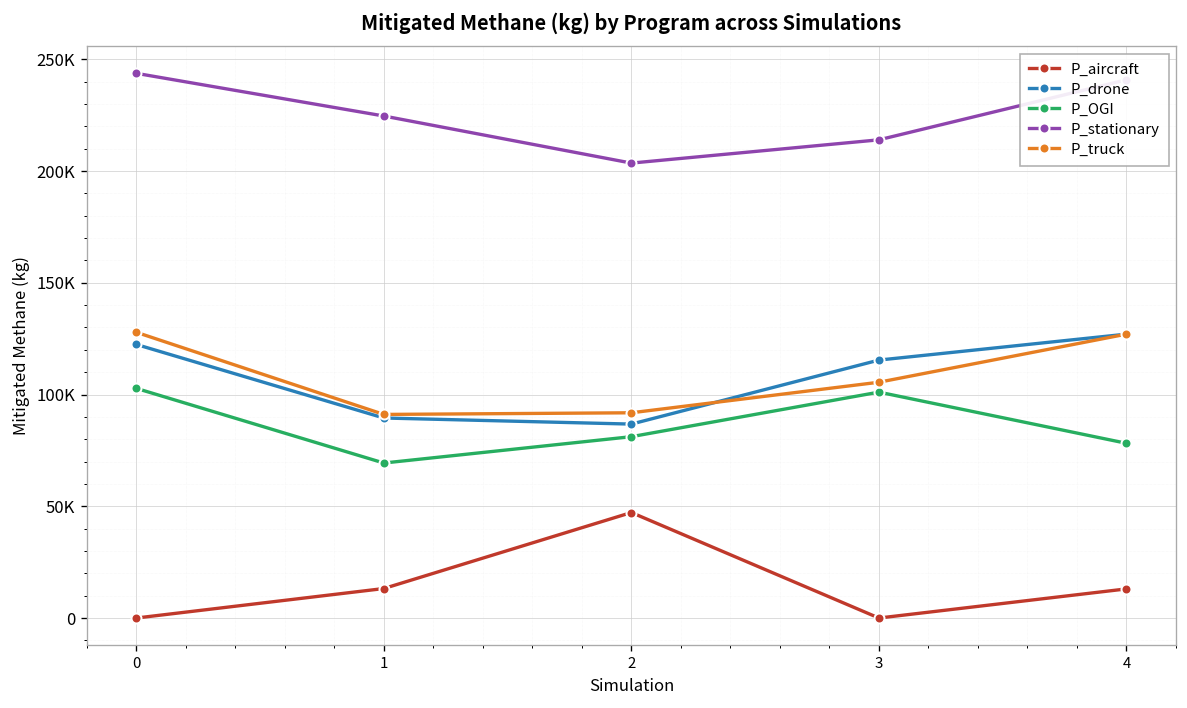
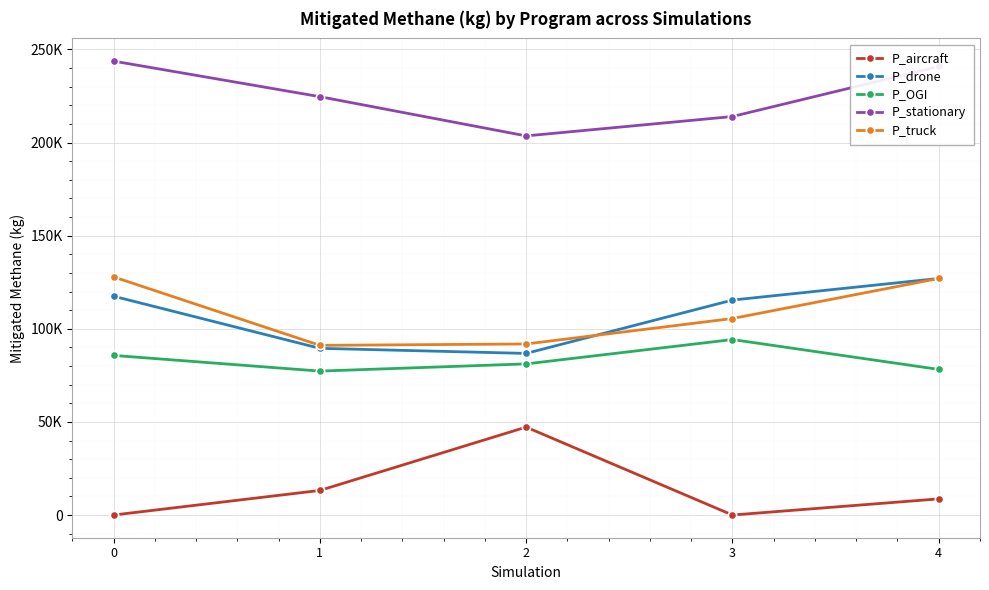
  {
    "P_aircraft": {
      "0": 0,
      "1": 13000,
      "2": 47000,
      "3": 0,
-     "4": 13000
+     "4": 9000
    },
    "P_drone": {
-     "0": 122000,
+     "0": 117000,
      "1": 90000,
      "2": 87000,
      "3": 115000
    },
    "P_OGI": {
-     "0": 103000,
-     "1": 69000,
+     "0": 86000,
+     "1": 77000,
      "2": 81000,
-     "3": 101000,
+     "3": 94000,
      "4": 78000
    },
    "P_stationary": {
      "0": 244000,
      "1": 225000,
      "2": 204000,
      "3": 214000
    },
    "P_truck": {
      "0": 128000,
      "1": 91000,
      "2": 92000,
      "3": 106000
    }
  }
